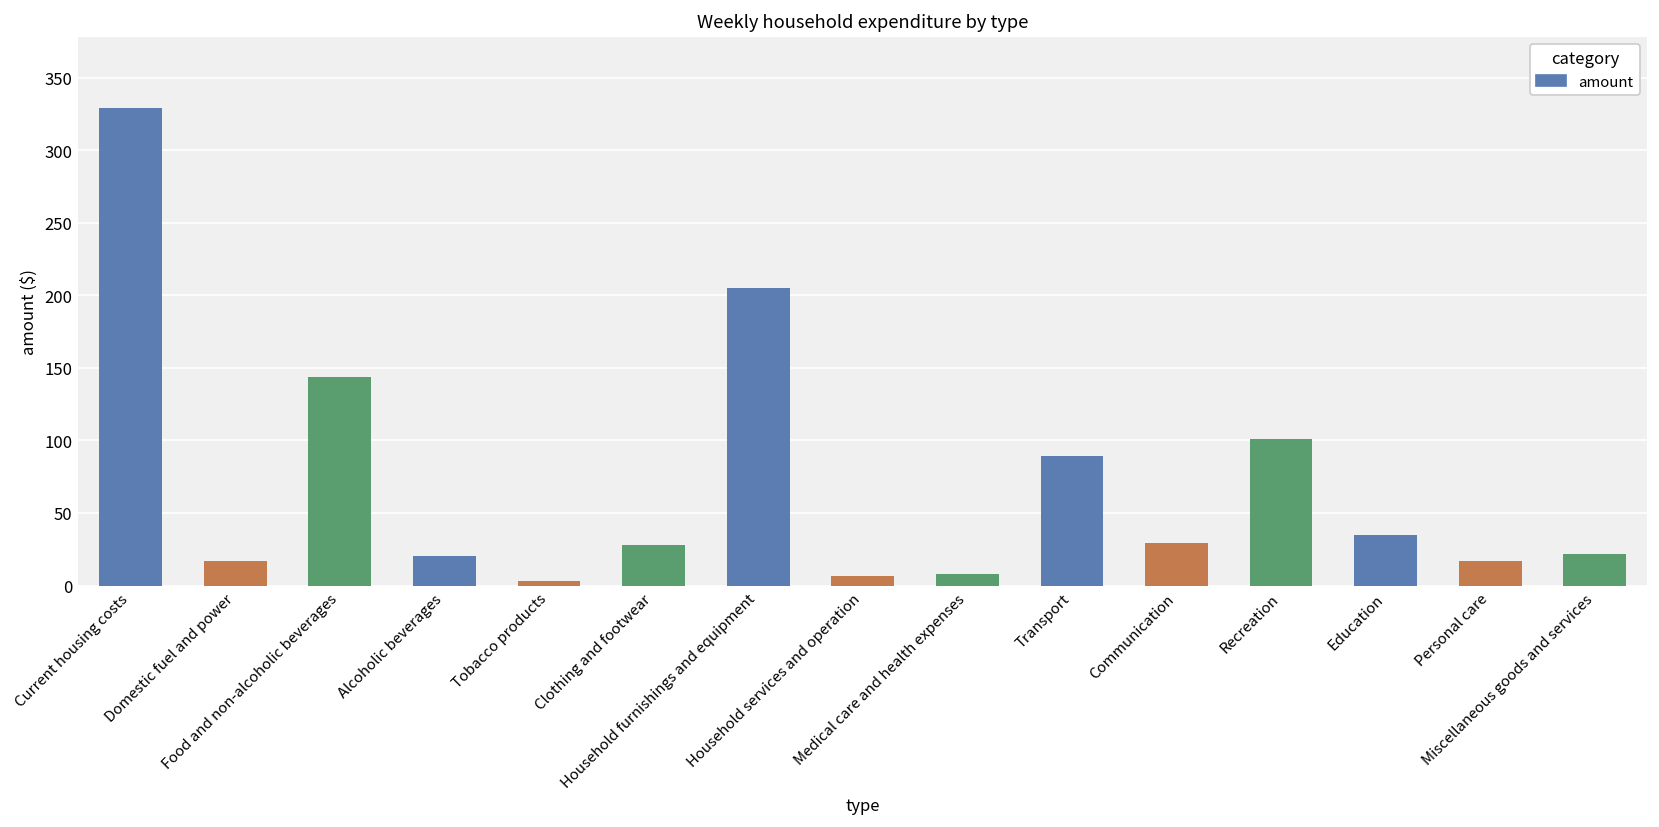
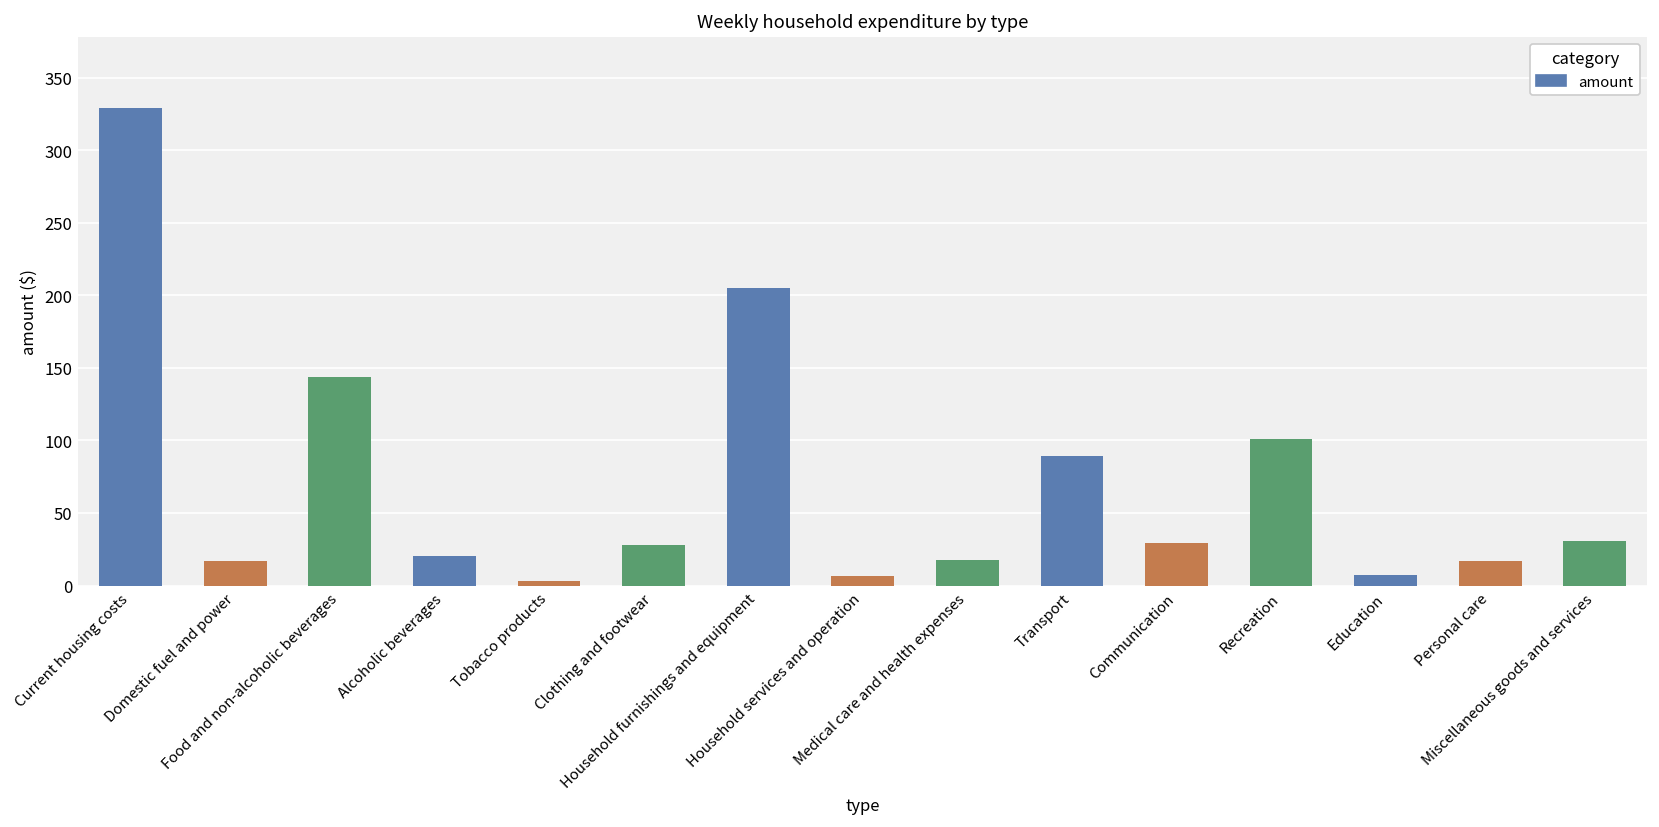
  {
    "Current housing costs": 329,
    "Domestic fuel and power": 17,
    "Food and non-alcoholic beverages": 144,
    "Alcoholic beverages": 21,
    "Tobacco products": 3,
    "Clothing and footwear": 28,
    "Household furnishings and equipment": 205,
    "Household services and operation": 7,
-   "Medical care and health expenses": 8,
+   "Medical care and health expenses": 17,
    "Transport": 89,
    "Communication": 29,
    "Recreation": 101,
-   "Education": 35,
+   "Education": 7,
    "Personal care": 17,
-   "Miscellaneous goods and services": 22
+   "Miscellaneous goods and services": 31
  }
